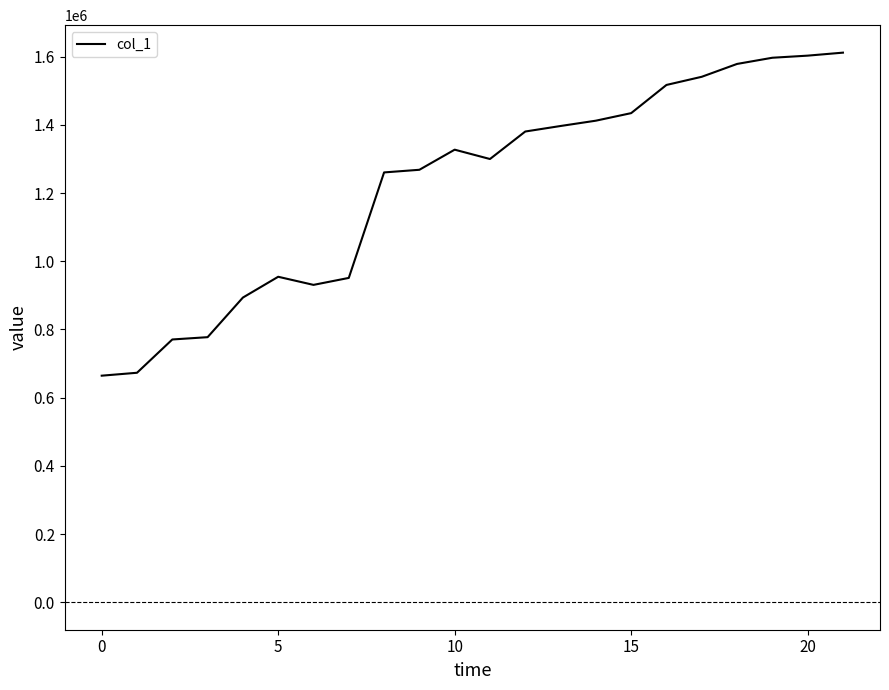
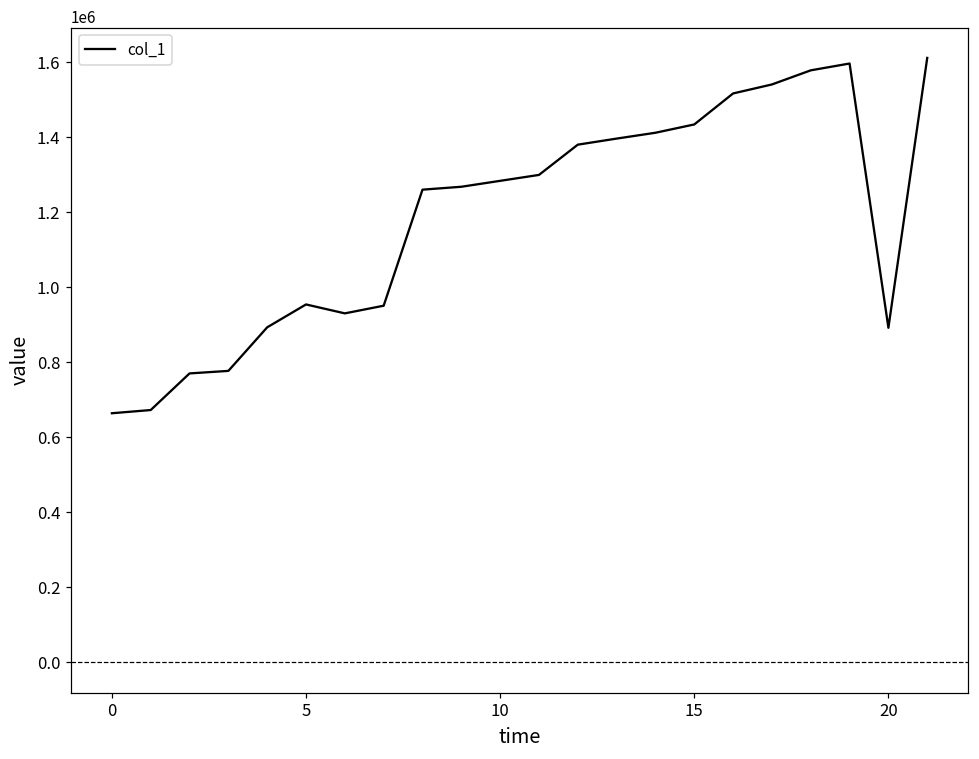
  {
    "0": 660000,
    "5": 950000,
-   "10": 1330000,
+   "10": 1280000,
    "15": 1430000,
-   "20": 1600000
+   "20": 890000
  }
